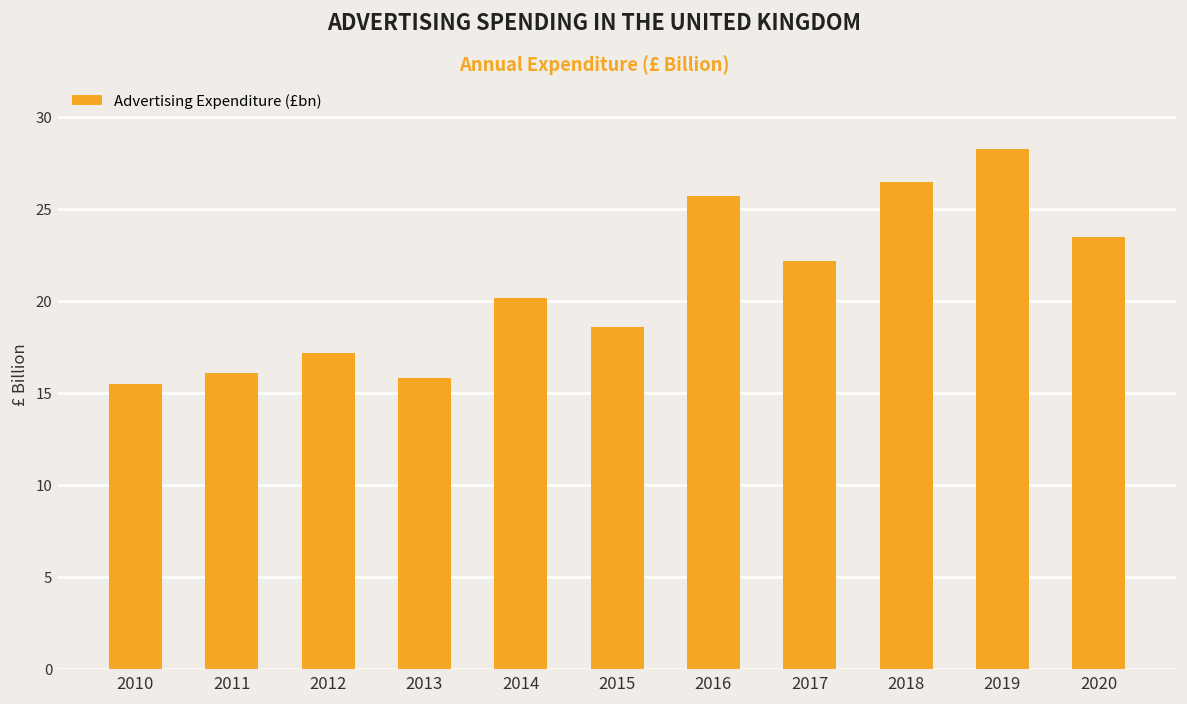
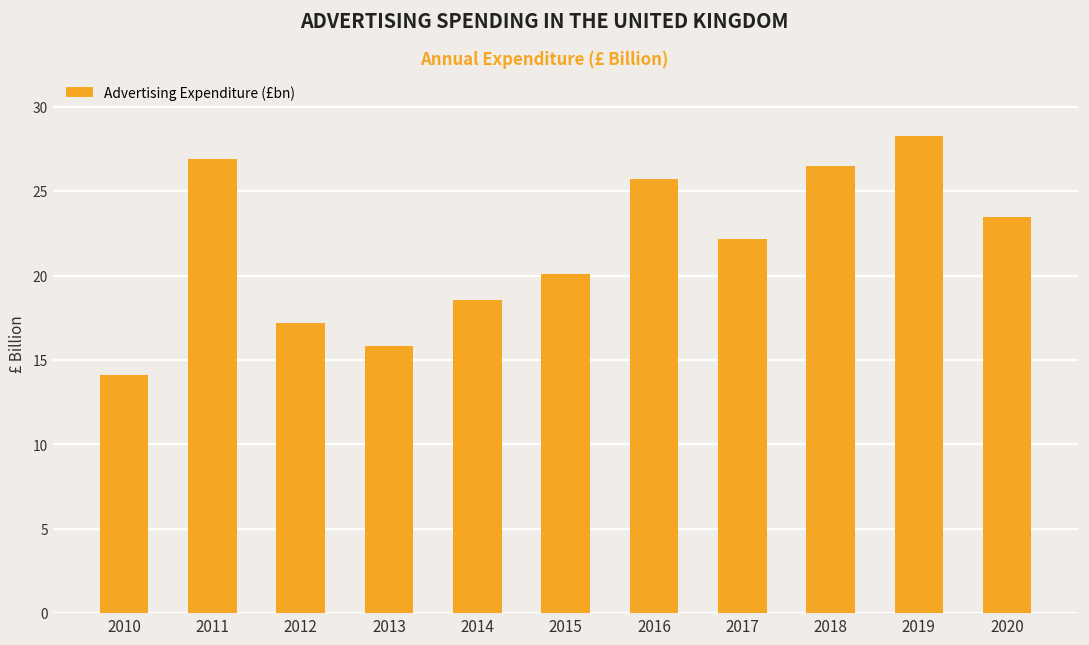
  {
-   "2010": 15.5,
-   "2011": 16.1,
+   "2010": 14.1,
+   "2011": 26.9,
    "2012": 17.2,
    "2013": 15.8,
-   "2014": 20.2,
-   "2015": 18.6,
+   "2014": 18.6,
+   "2015": 20.1,
    "2016": 25.7,
    "2017": 22.2,
    "2018": 26.5,
    "2019": 28.3,
    "2020": 23.5
  }
